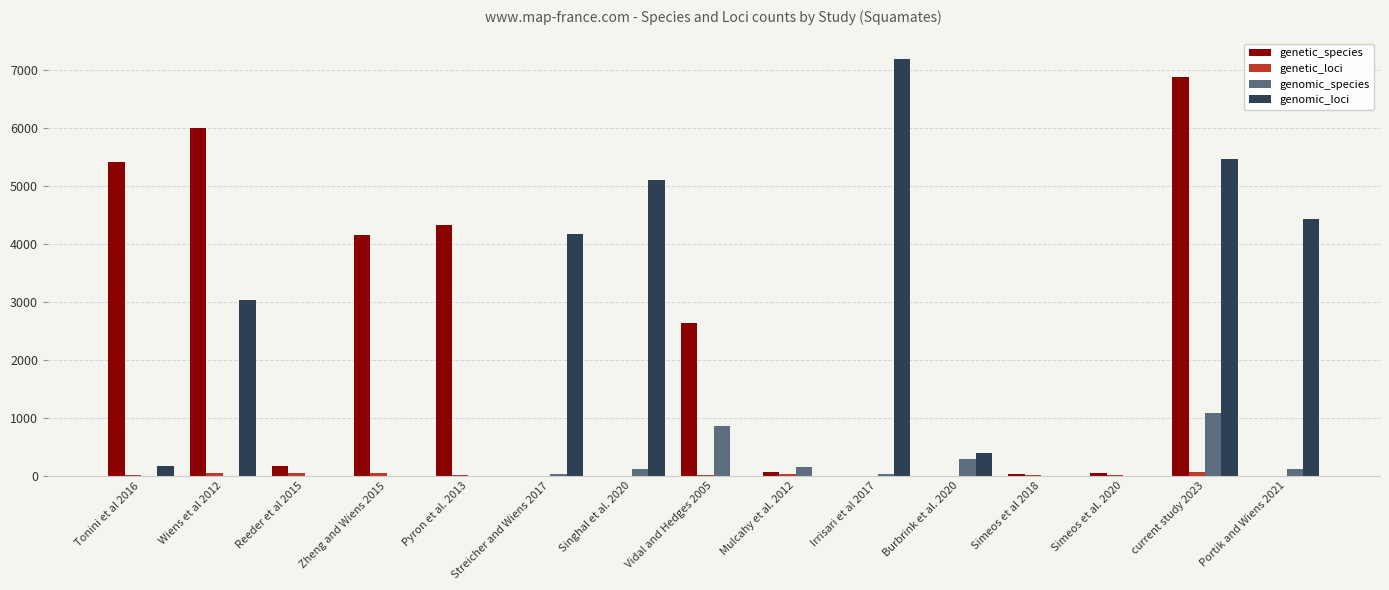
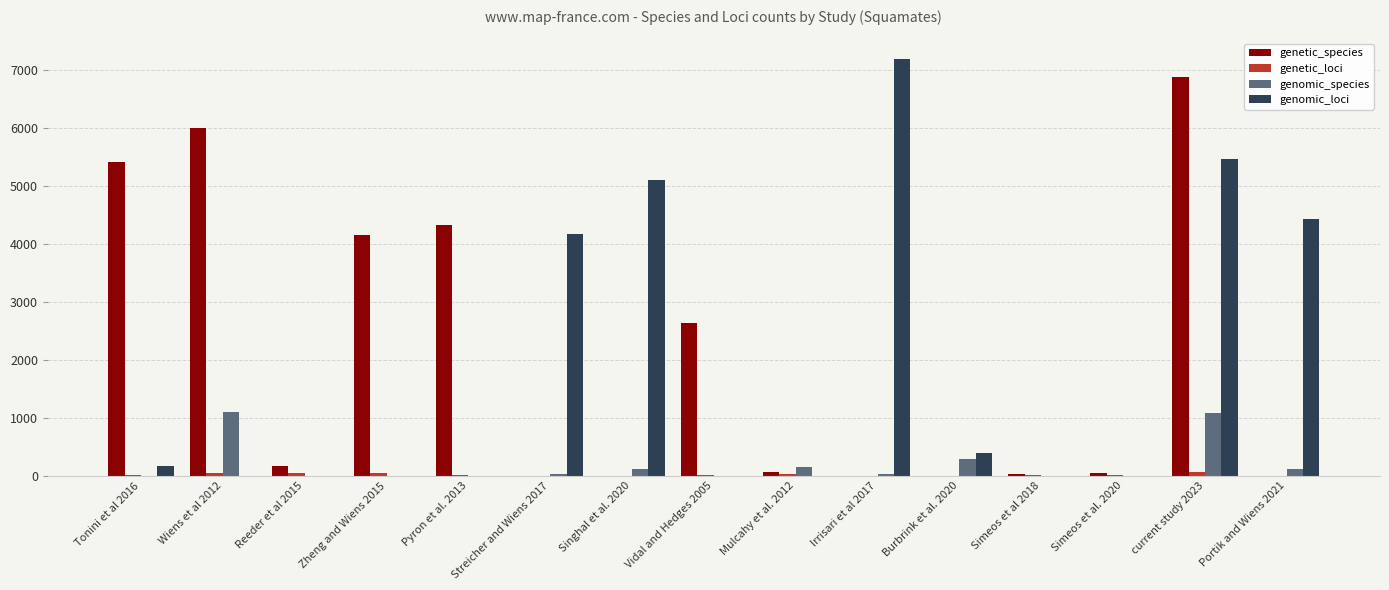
  {
    "genetic_species": {
      "Tonini et al 2016": 5400,
      "Wiens et al 2012": 6000,
      "Reeder et al 2015": 200,
      "Zheng and Wiens 2015": 4200,
      "Pyron et al. 2013": 4300,
      "Streicher and Wiens 2017": 0,
      "Singhal et al. 2020": 0,
      "Vidal and Hedges 2005": 2600,
      "Mulcahy et al. 2012": 100,
      "Irrisari et al 2017": 0,
      "Burbrink et al. 2020": 0,
      "Simeos et al. 2020": 0,
      "current study 2023": 6900,
      "Portik and Wiens 2021": 0
    },
    "genetic_loci": {
      "Wiens et al 2012": 0,
      "Reeder et al 2015": 0,
      "Zheng and Wiens 2015": 100,
      "Streicher and Wiens 2017": 0,
      "Singhal et al. 2020": 0,
      "Irrisari et al 2017": 0,
      "Burbrink et al. 2020": 0,
      "current study 2023": 100,
      "Portik and Wiens 2021": 0
    },
    "genomic_species": {
      "Tonini et al 2016": 0,
-     "Wiens et al 2012": 0,
+     "Wiens et al 2012": 1100,
      "Reeder et al 2015": 0,
      "Zheng and Wiens 2015": 0,
      "Pyron et al. 2013": 0,
      "Singhal et al. 2020": 100,
-     "Vidal and Hedges 2005": 900,
+     "Vidal and Hedges 2005": 0,
      "Mulcahy et al. 2012": 100,
      "Burbrink et al. 2020": 300,
      "Simeos et al 2018": 0,
      "Simeos et al. 2020": 0,
      "current study 2023": 1100,
      "Portik and Wiens 2021": 100
    },
    "genomic_loci": {
      "Tonini et al 2016": 200,
-     "Wiens et al 2012": 3000,
+     "Wiens et al 2012": 0,
      "Reeder et al 2015": 0,
      "Zheng and Wiens 2015": 0,
      "Pyron et al. 2013": 0,
      "Streicher and Wiens 2017": 4200,
      "Singhal et al. 2020": 5100,
      "Vidal and Hedges 2005": 0,
      "Mulcahy et al. 2012": 0,
      "Irrisari et al 2017": 7200,
      "Burbrink et al. 2020": 400,
      "Simeos et al 2018": 0,
      "Simeos et al. 2020": 0,
      "current study 2023": 5500,
      "Portik and Wiens 2021": 4400
    }
  }
